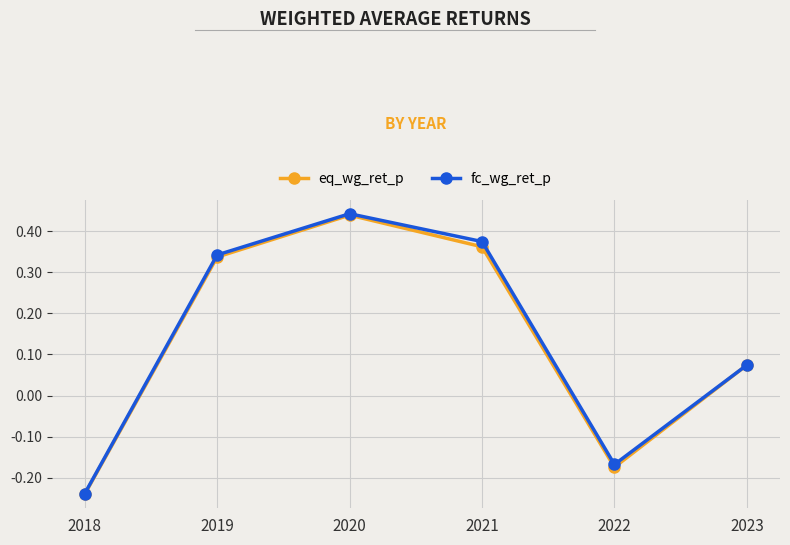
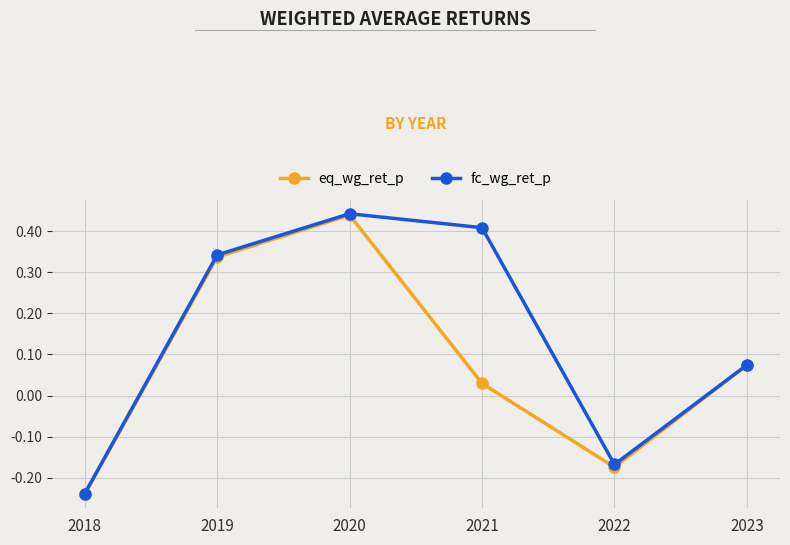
  {
    "eq_wg_ret_p": {
-     "2021": 0.36,
+     "2021": 0.03,
      "2022": -0.17
    },
    "fc_wg_ret_p": {
-     "2021": 0.37,
+     "2021": 0.41,
      "2022": -0.17
    }
  }
